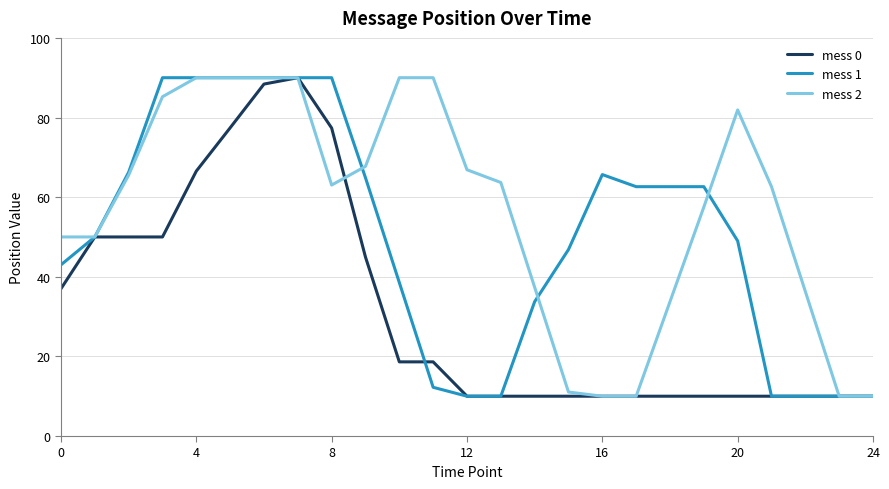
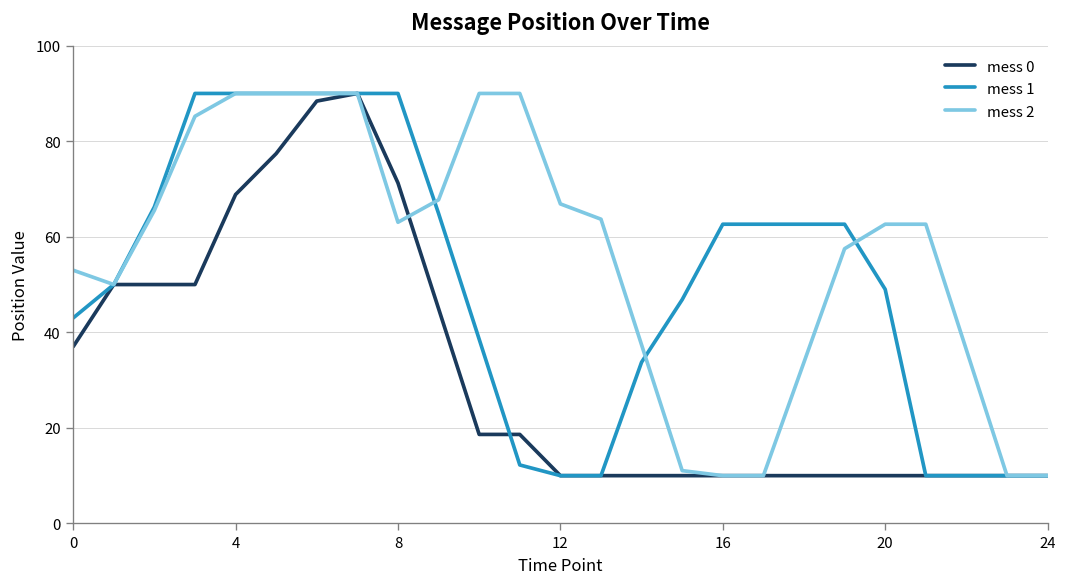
  {
    "mess 0": {
      "0": 37,
-     "4": 67,
-     "8": 77,
+     "4": 69,
+     "8": 71,
      "20": 10
    },
    "mess 1": {
      "0": 43,
      "8": 90,
-     "16": 66,
+     "16": 63,
      "20": 49
    },
    "mess 2": {
-     "0": 50,
+     "0": 53,
      "8": 63,
      "12": 67,
-     "20": 82
+     "20": 63
    }
  }
